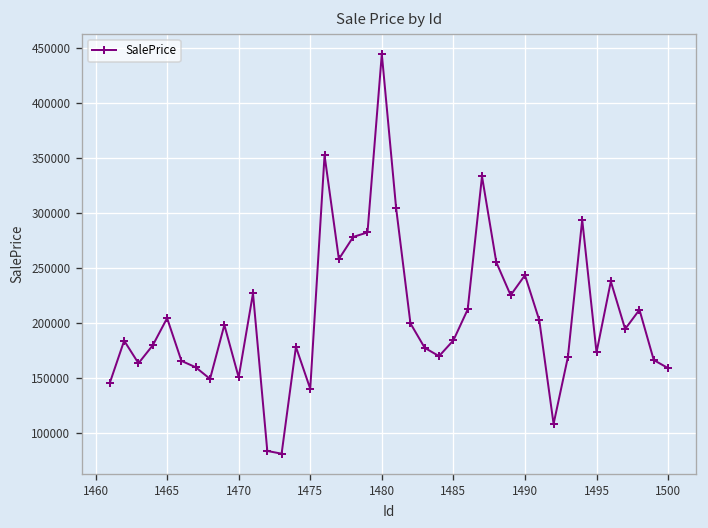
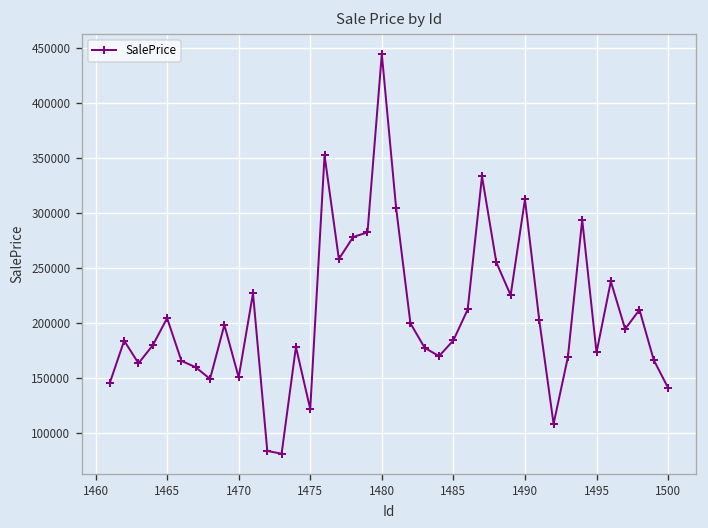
  {
    "1465": 200000,
    "1470": 150000,
-   "1475": 140000,
+   "1475": 120000,
    "1480": 440000,
    "1485": 180000,
-   "1490": 240000,
+   "1490": 310000,
    "1495": 170000,
-   "1500": 160000
+   "1500": 140000
  }
